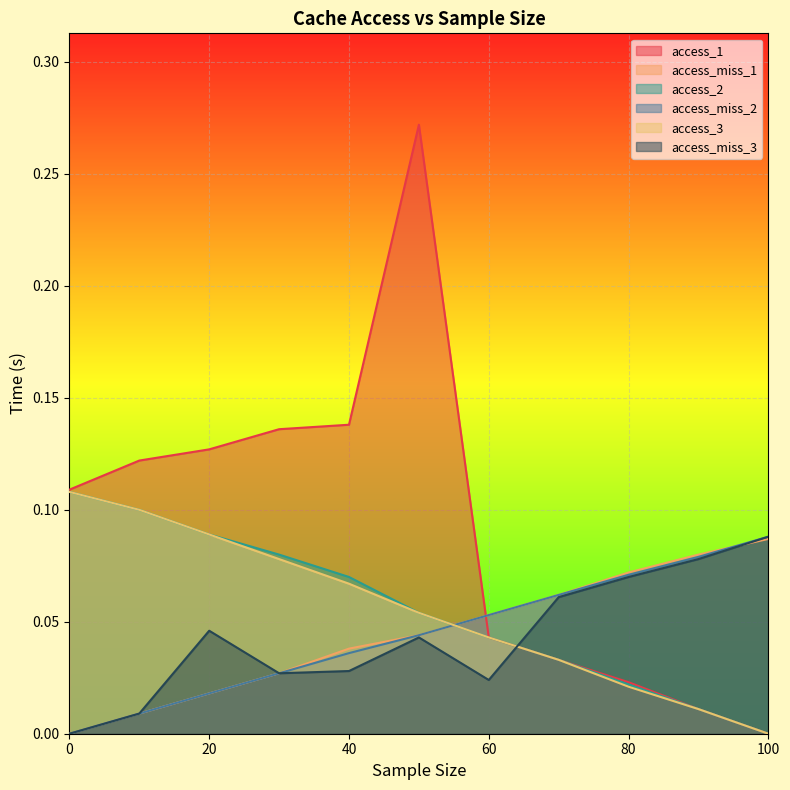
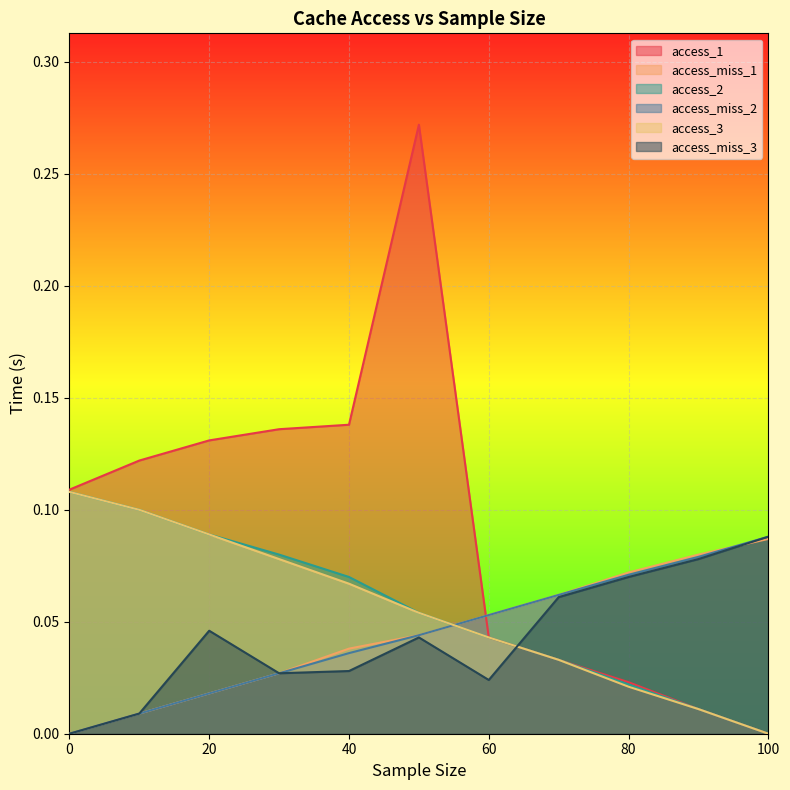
  {
    "access_1": {
-     "20": 0.127,
+     "20": 0.131,
      "40": 0.138
    },
    "access_miss_3": {
      "20": 0.046,
      "40": 0.028,
      "60": 0.024
    }
  }
